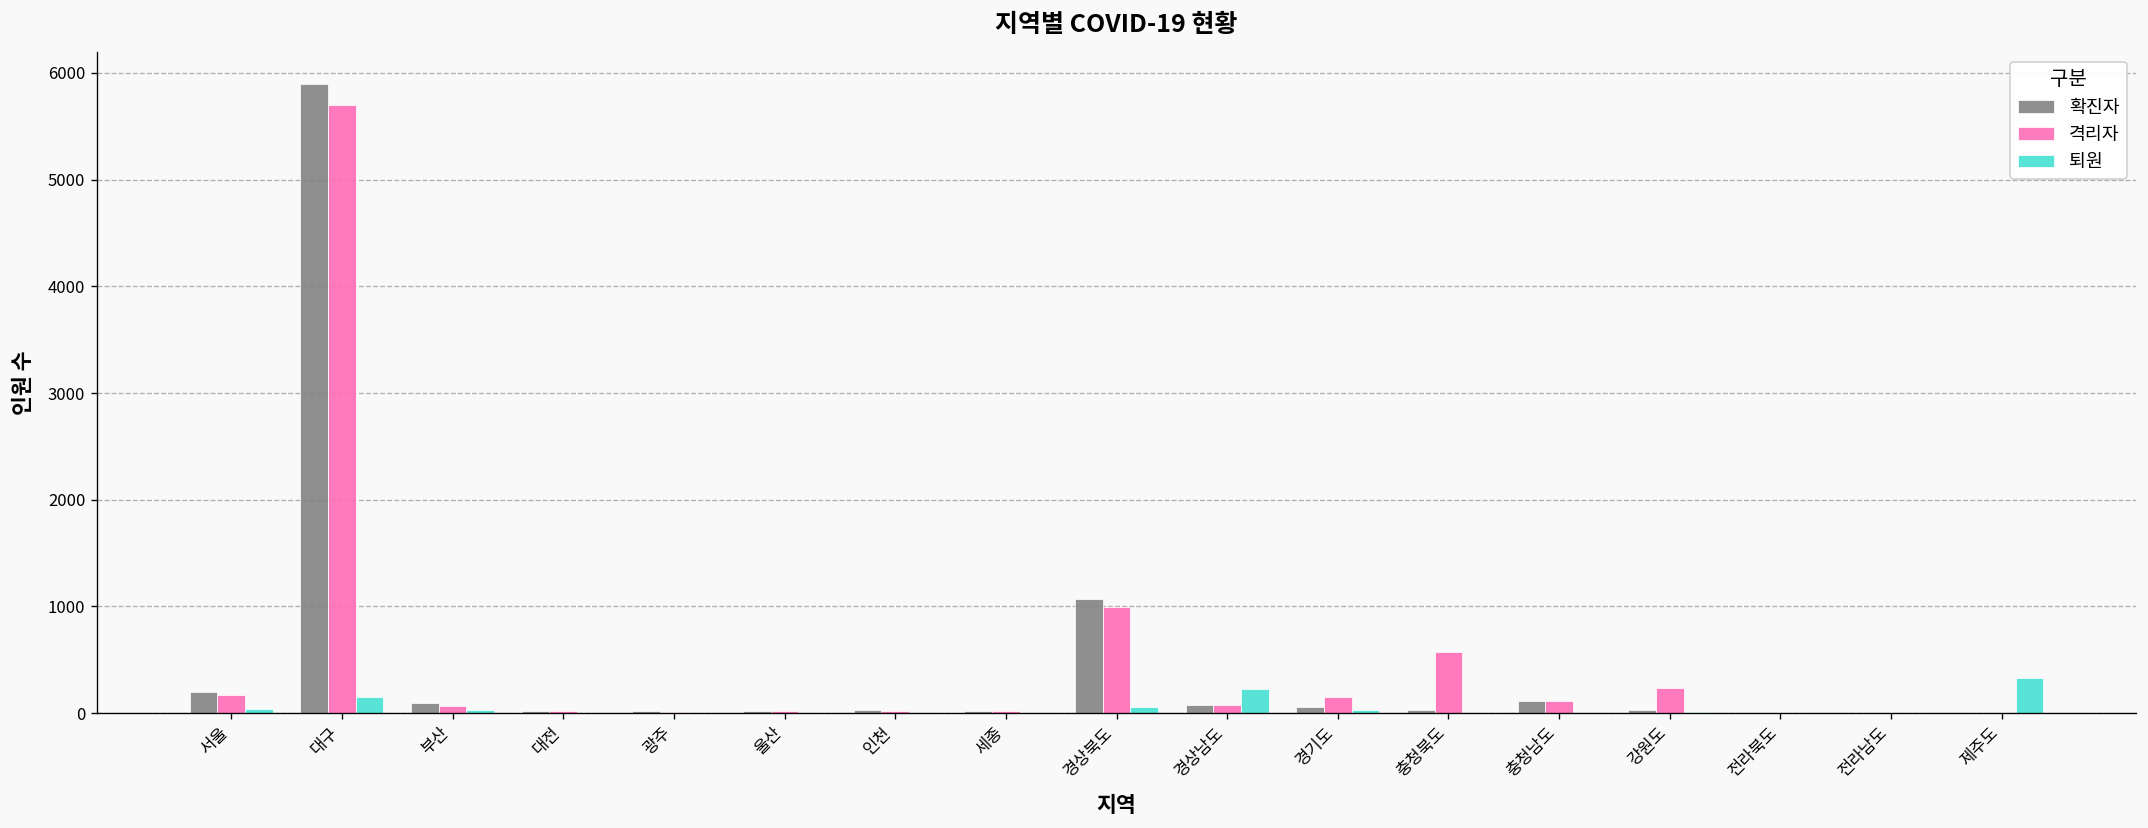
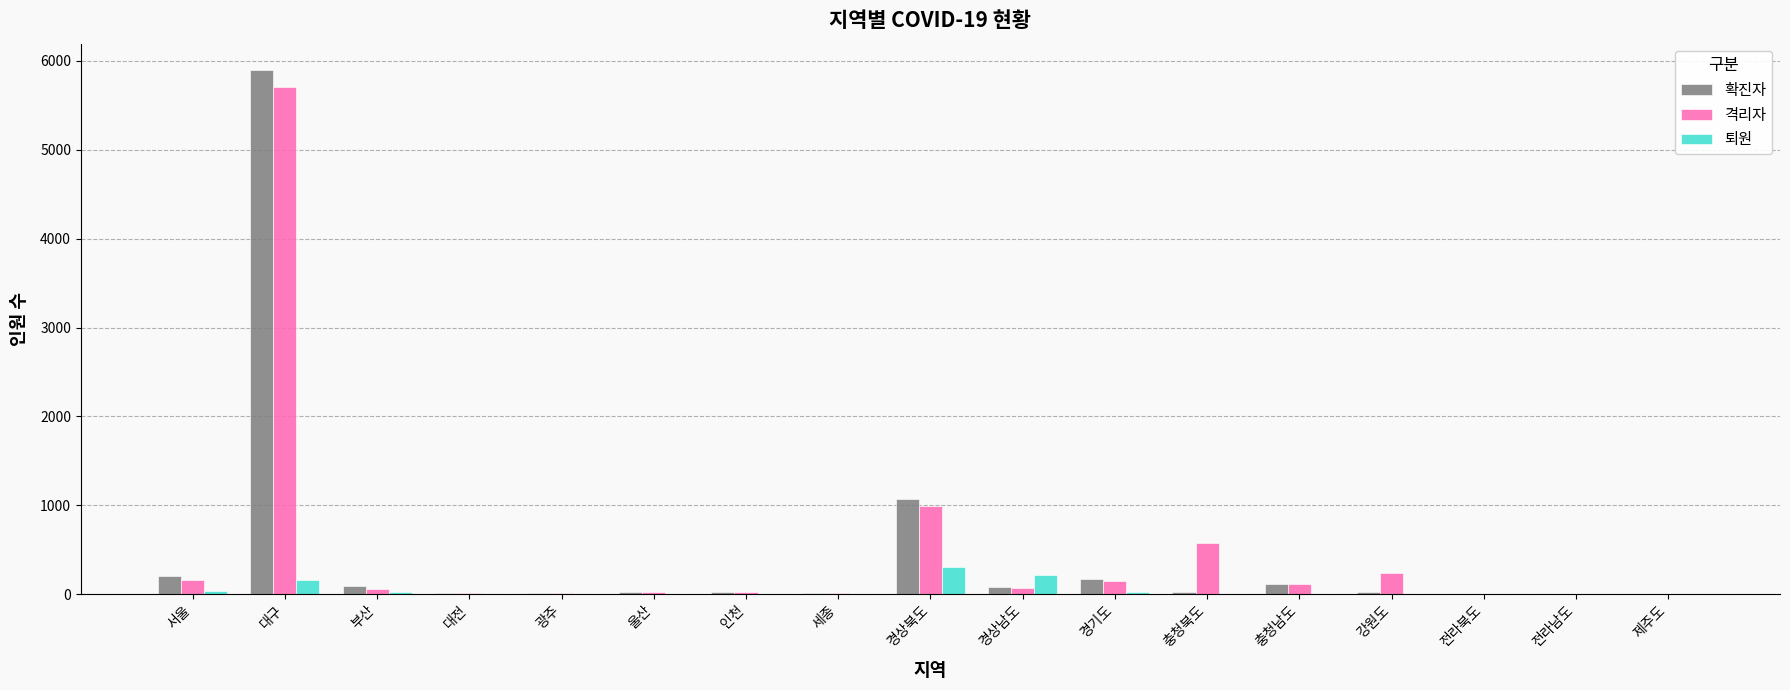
  {
    "확진자": {
      "서울": 200,
      "대구": 5900,
      "부산": 100,
      "경상북도": 1100,
      "경상남도": 100,
-     "경기도": 100,
+     "경기도": 200,
      "충청남도": 100,
      "강원도": 0
    },
    "격리자": {
      "서울": 200,
      "대구": 5700,
      "부산": 100,
      "경상북도": 1000,
      "경상남도": 100,
      "경기도": 100,
      "충청북도": 600,
      "충청남도": 100,
      "강원도": 200
    },
    "퇴원": {
      "서울": 0,
      "대구": 200,
      "세종": 0,
-     "경상북도": 100,
+     "경상북도": 300,
      "경상남도": 200,
-     "제주도": 300
+     "제주도": 0
    }
  }
